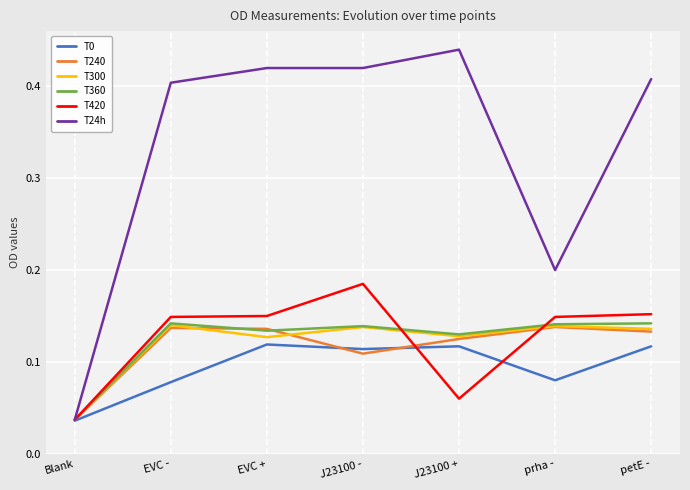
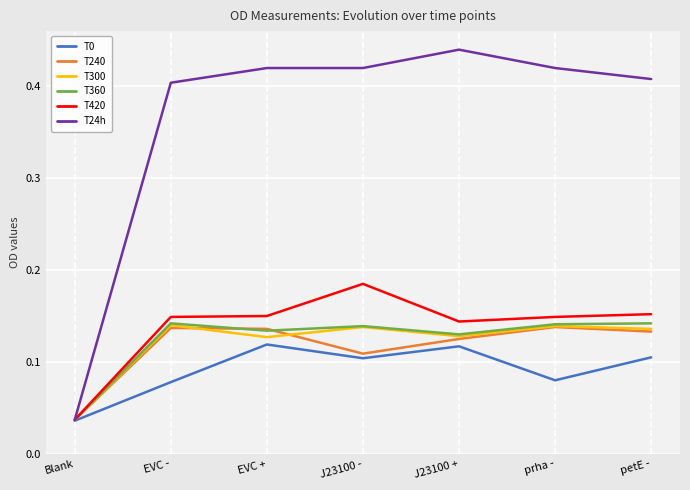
  {
    "T0": {
      "EVC -": 0.08,
      "EVC +": 0.12,
-     "J23100 -": 0.11,
+     "J23100 -": 0.10,
      "J23100 +": 0.12,
      "prha -": 0.08,
-     "petE -": 0.12
+     "petE -": 0.11
    },
    "T240": {
      "EVC -": 0.14,
      "J23100 -": 0.11,
      "J23100 +": 0.13,
      "petE -": 0.13
    },
    "T300": {
      "EVC +": 0.13,
      "petE -": 0.14
    },
    "T360": {
      "petE -": 0.14
    },
    "T420": {
      "EVC -": 0.15,
      "EVC +": 0.15,
      "J23100 -": 0.19,
-     "J23100 +": 0.06,
+     "J23100 +": 0.14,
      "prha -": 0.15,
      "petE -": 0.15
    },
    "T24h": {
      "EVC -": 0.40,
      "EVC +": 0.42,
      "J23100 -": 0.42,
      "J23100 +": 0.44,
-     "prha -": 0.20,
+     "prha -": 0.42,
      "petE -": 0.41
    }
  }
